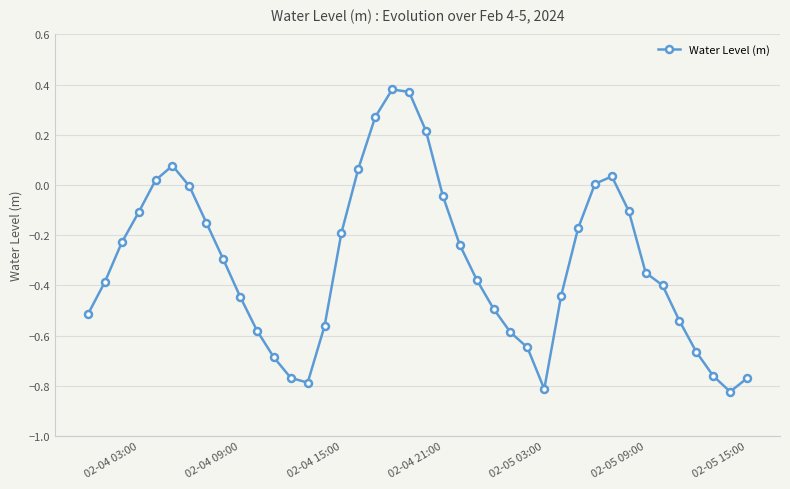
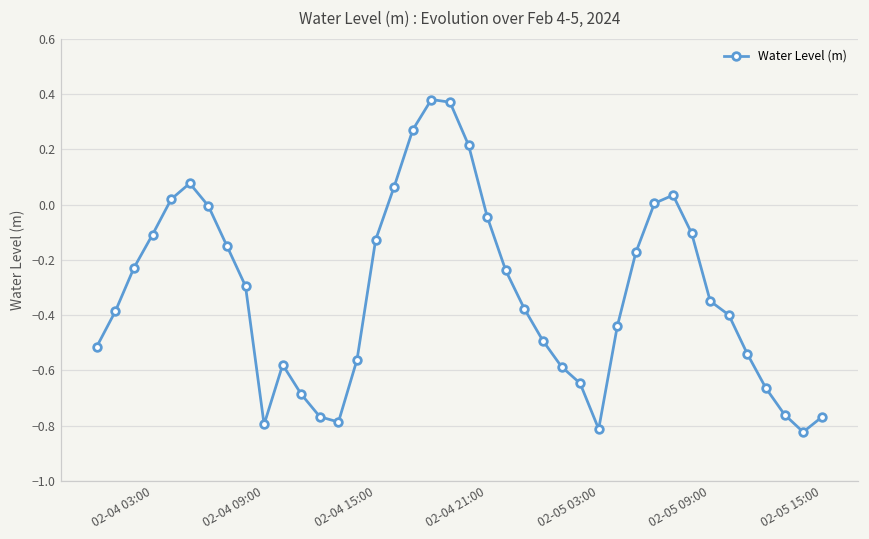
  {
    "02-04 03:00": -0.11,
-   "02-04 09:00": -0.44,
-   "02-04 15:00": -0.19,
+   "02-04 09:00": -0.80,
+   "02-04 15:00": -0.13,
    "02-04 21:00": -0.04,
    "02-05 03:00": -0.81,
    "02-05 09:00": -0.35,
    "02-05 15:00": -0.77
  }
